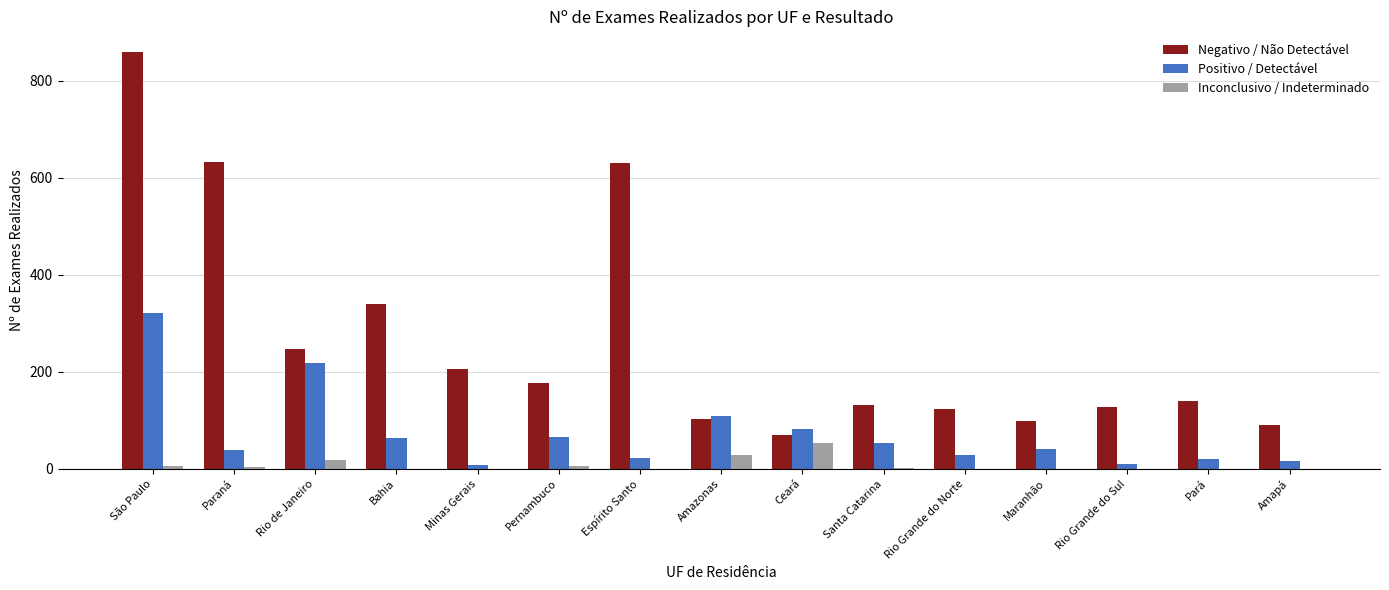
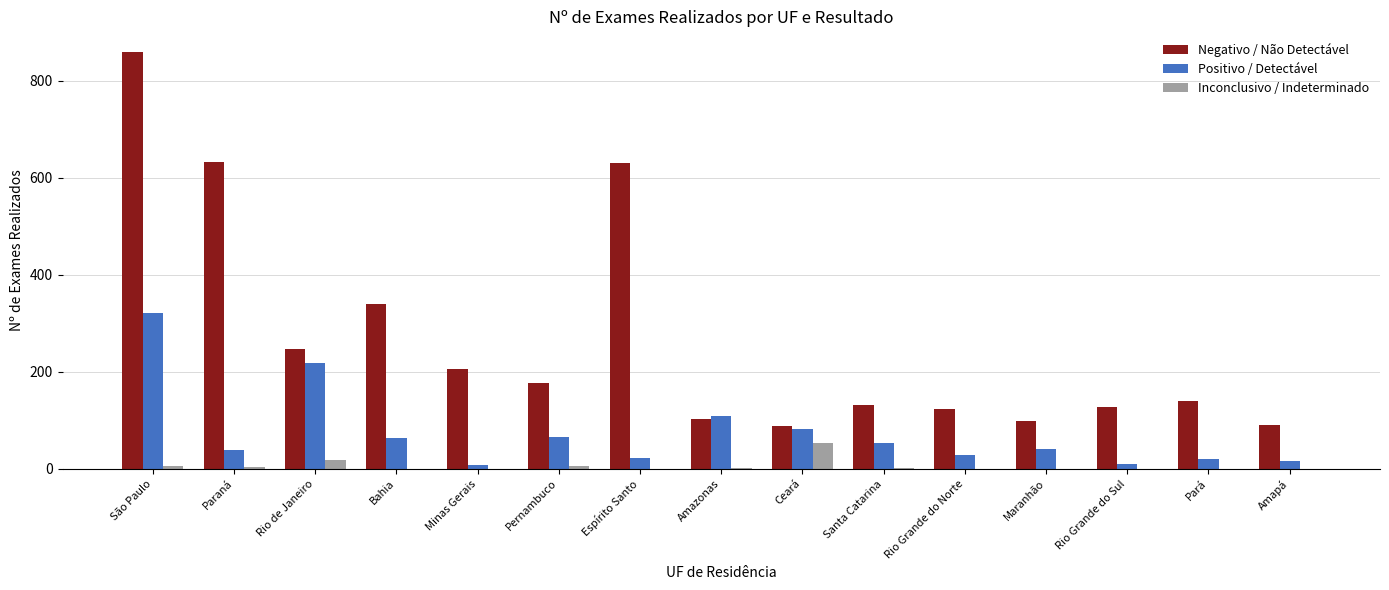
  {
    "Negativo / Não Detectável": {
      "São Paulo": 860,
      "Paraná": 630,
      "Rio de Janeiro": 250,
      "Bahia": 340,
      "Minas Gerais": 210,
      "Pernambuco": 180,
      "Espírito Santo": 630,
      "Amazonas": 100,
-     "Ceará": 70,
+     "Ceará": 90,
      "Santa Catarina": 130,
      "Rio Grande do Norte": 120,
      "Maranhão": 100,
      "Rio Grande do Sul": 130,
      "Pará": 140,
      "Amapá": 90
    },
    "Positivo / Detectável": {
      "São Paulo": 320,
      "Paraná": 40,
      "Rio de Janeiro": 220,
      "Bahia": 60,
      "Minas Gerais": 10,
      "Pernambuco": 70,
      "Espírito Santo": 20,
      "Amazonas": 110,
      "Ceará": 80,
      "Santa Catarina": 50,
      "Rio Grande do Norte": 30,
      "Maranhão": 40,
      "Rio Grande do Sul": 10,
      "Pará": 20,
      "Amapá": 20
    },
    "Inconclusivo / Indeterminado": {
      "São Paulo": 10,
      "Rio de Janeiro": 20,
      "Bahia": 0,
      "Minas Gerais": 0,
      "Pernambuco": 10,
      "Espírito Santo": 0,
-     "Amazonas": 30,
+     "Amazonas": 0,
      "Ceará": 50,
      "Rio Grande do Norte": 0,
      "Maranhão": 0,
      "Rio Grande do Sul": 0,
      "Pará": 0,
      "Amapá": 0
    }
  }
